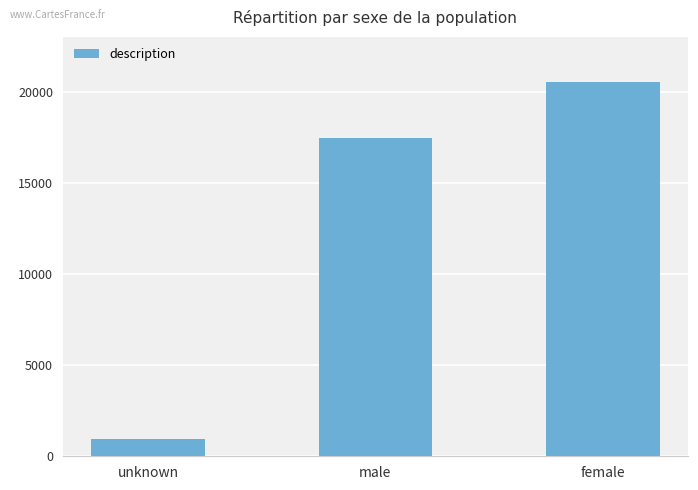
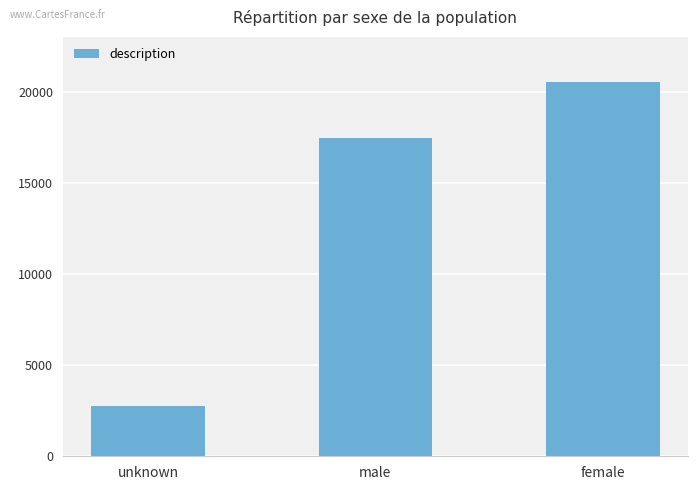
  {
-   "unknown": 1000,
+   "unknown": 2800,
    "male": 17500,
    "female": 20500
  }
